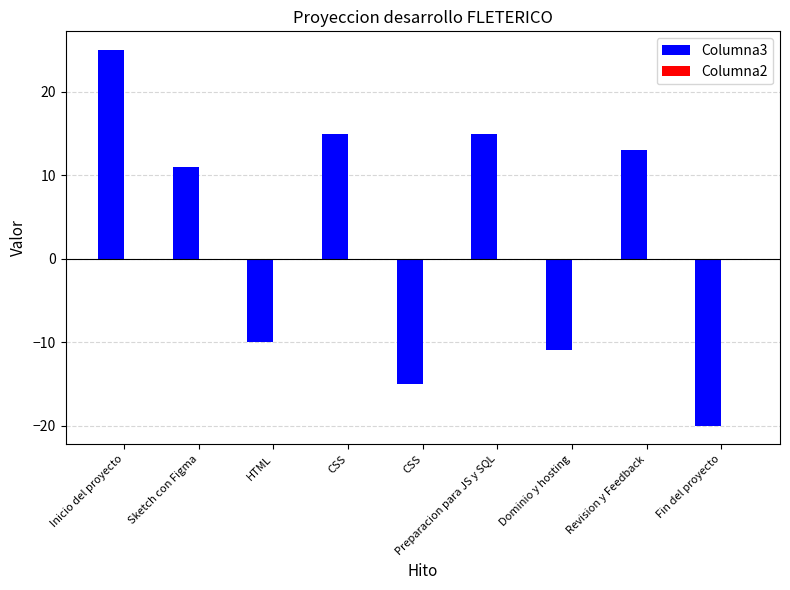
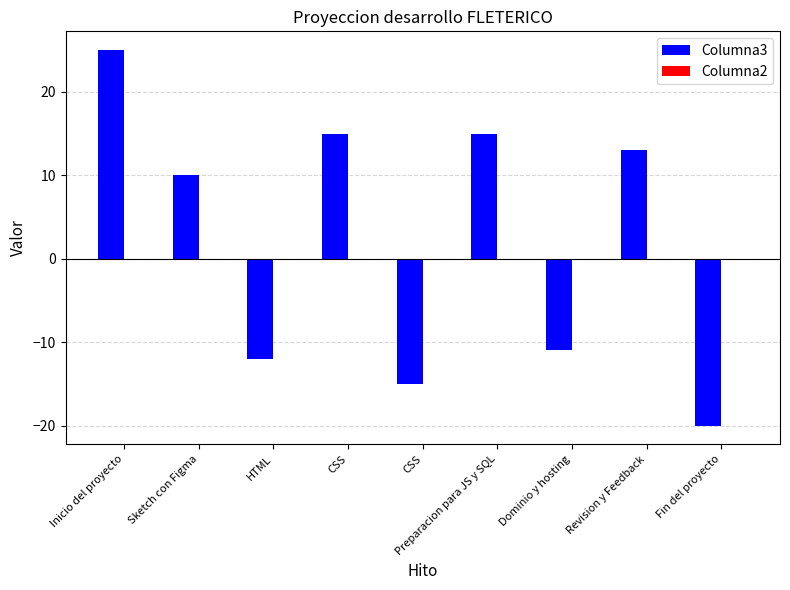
  {
    "Columna3": {
      "Inicio del proyecto": 25,
-     "Sketch con Figma": 11,
-     "HTML": -10,
+     "Sketch con Figma": 10,
+     "HTML": -12,
      "Preparacion para JS y SQL": 15,
      "Dominio y hosting": -11,
      "Revision y Feedback": 13,
      "Fin del proyecto": -20
    },
    "Columna2": {
      "Inicio del proyecto": 0,
      "Sketch con Figma": 0,
      "HTML": 0,
      "Preparacion para JS y SQL": 0,
      "Dominio y hosting": 0,
      "Revision y Feedback": 0,
      "Fin del proyecto": 0
    }
  }
